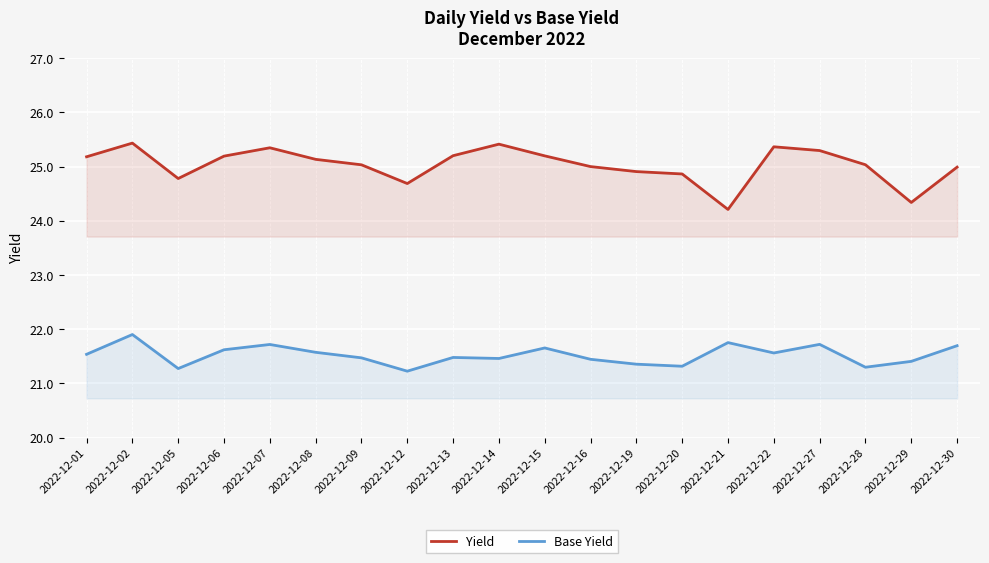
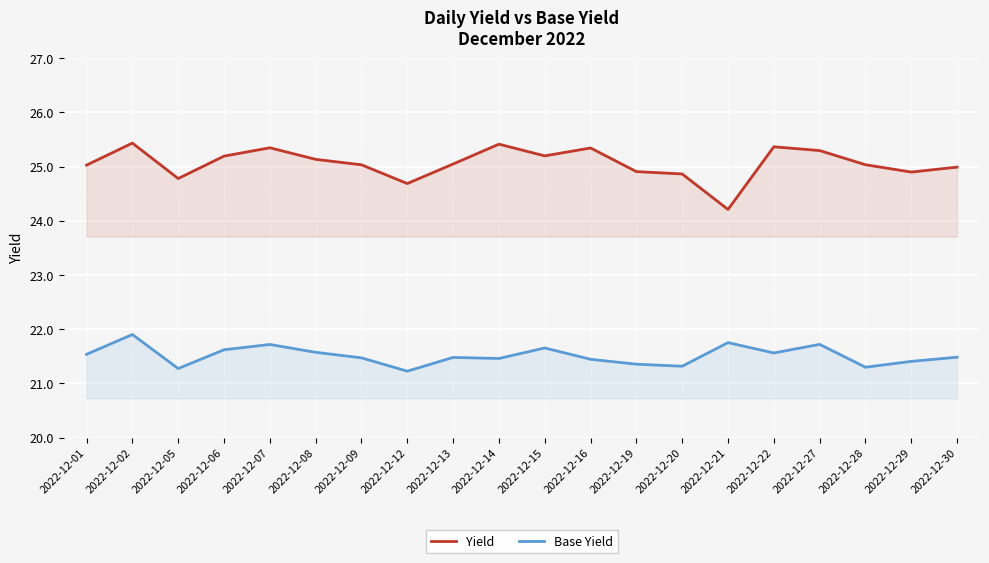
  {
    "Yield": {
-     "2022-12-01": 25.2,
+     "2022-12-01": 25.0,
      "2022-12-02": 25.4,
      "2022-12-05": 24.8,
      "2022-12-06": 25.2,
      "2022-12-07": 25.3,
      "2022-12-08": 25.1,
      "2022-12-09": 25.0,
      "2022-12-12": 24.7,
-     "2022-12-13": 25.2,
+     "2022-12-13": 25.0,
      "2022-12-14": 25.4,
      "2022-12-15": 25.2,
-     "2022-12-16": 25.0,
+     "2022-12-16": 25.3,
      "2022-12-19": 24.9,
      "2022-12-20": 24.9,
      "2022-12-21": 24.2,
      "2022-12-22": 25.4,
      "2022-12-27": 25.3,
      "2022-12-28": 25.0,
-     "2022-12-29": 24.3,
+     "2022-12-29": 24.9,
      "2022-12-30": 25.0
    },
    "Base Yield": {
      "2022-12-01": 21.5,
      "2022-12-02": 21.9,
      "2022-12-05": 21.3,
      "2022-12-06": 21.6,
      "2022-12-07": 21.7,
      "2022-12-08": 21.6,
      "2022-12-09": 21.5,
      "2022-12-12": 21.2,
      "2022-12-13": 21.5,
      "2022-12-14": 21.5,
      "2022-12-15": 21.7,
      "2022-12-16": 21.4,
      "2022-12-19": 21.4,
      "2022-12-20": 21.3,
      "2022-12-21": 21.8,
      "2022-12-22": 21.6,
      "2022-12-27": 21.7,
      "2022-12-28": 21.3,
      "2022-12-29": 21.4,
-     "2022-12-30": 21.7
+     "2022-12-30": 21.5
    }
  }
